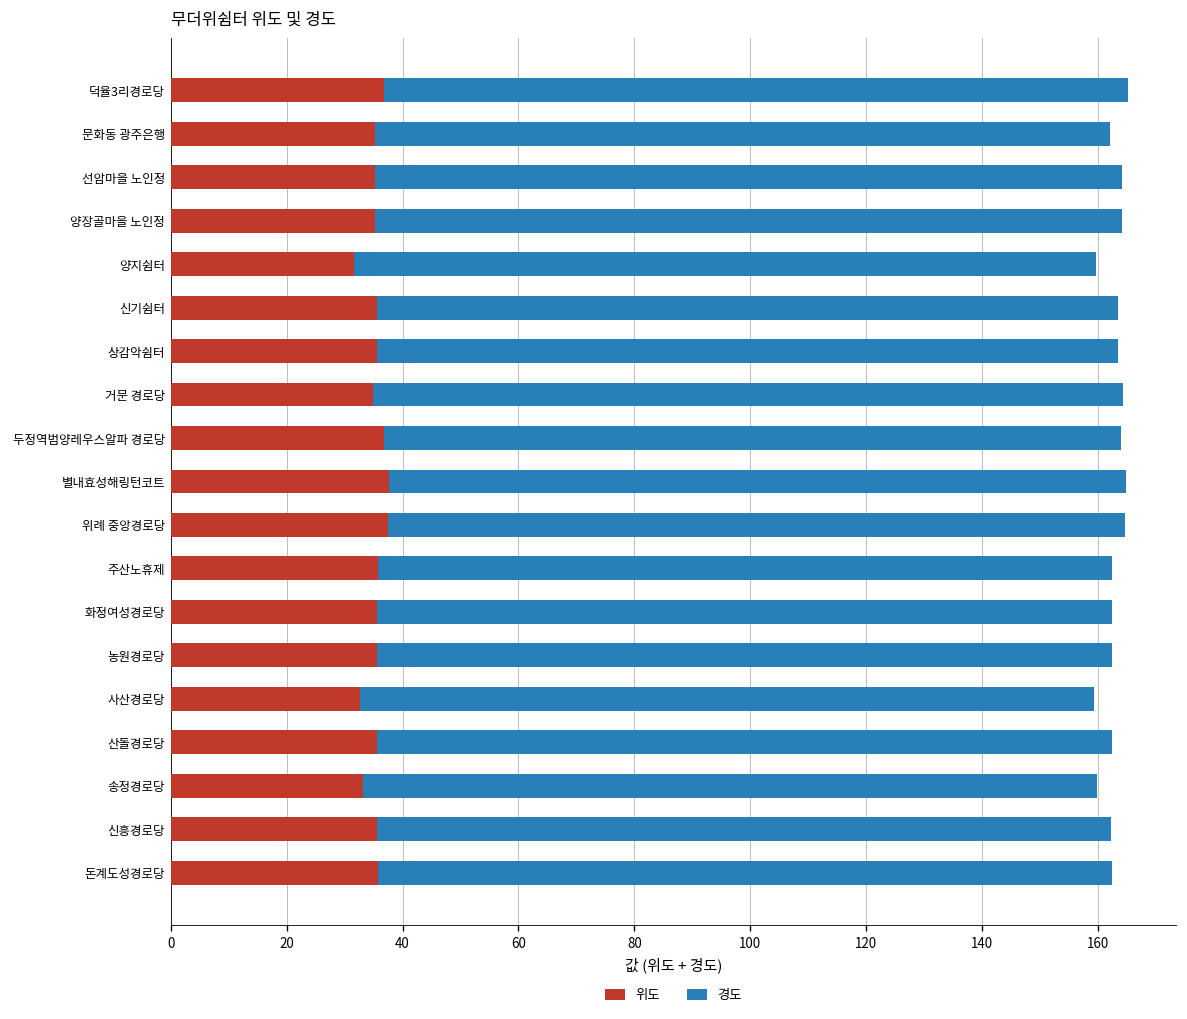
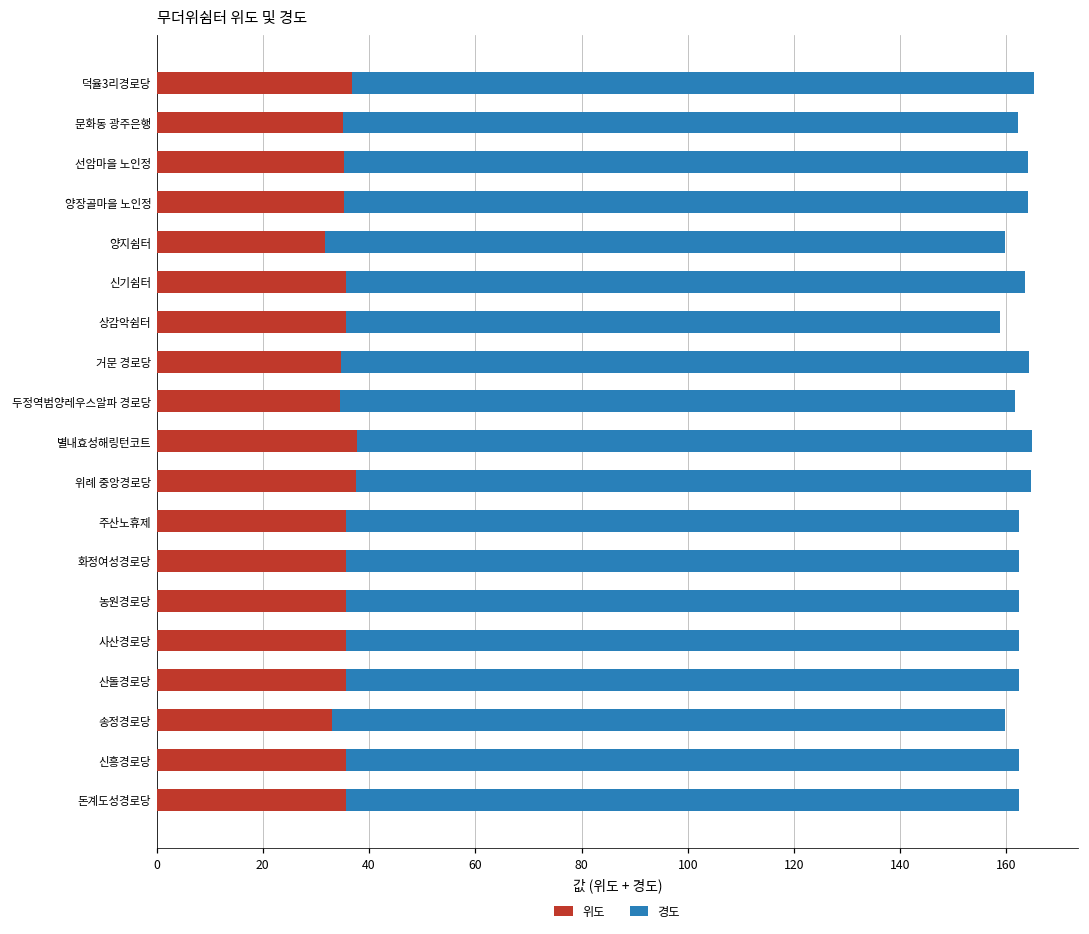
  {
    "위도": {
      "덕율3리경로당": 37,
      "문화동 광주은행": 35,
      "선암마을 노인정": 35,
      "양장골마을 노인정": 35,
      "양지쉼터": 32,
      "신기쉼터": 36,
      "상감악쉼터": 36,
      "거문 경로당": 35,
-     "두정역범양레우스알파 경로당": 37,
+     "두정역범양레우스알파 경로당": 34,
      "별내효성해링턴코트": 38,
      "위례 중앙경로당": 37,
      "주산노휴제": 36,
      "화정여성경로당": 36,
      "농원경로당": 36,
-     "사산경로당": 33,
+     "사산경로당": 36,
      "산돌경로당": 36,
      "송정경로당": 33,
      "신흥경로당": 36,
      "돈계도성경로당": 36
    },
    "경도": {
      "덕율3리경로당": 129,
      "문화동 광주은행": 127,
      "선암마을 노인정": 129,
      "양장골마을 노인정": 129,
      "양지쉼터": 128,
      "신기쉼터": 128,
-     "상감악쉼터": 128,
+     "상감악쉼터": 123,
      "거문 경로당": 129,
      "두정역범양레우스알파 경로당": 127,
      "별내효성해링턴코트": 127,
      "위례 중앙경로당": 127,
      "주산노휴제": 127,
      "화정여성경로당": 127,
      "농원경로당": 127,
      "사산경로당": 127,
      "산돌경로당": 127,
      "송정경로당": 127,
      "신흥경로당": 127,
      "돈계도성경로당": 127
    }
  }
